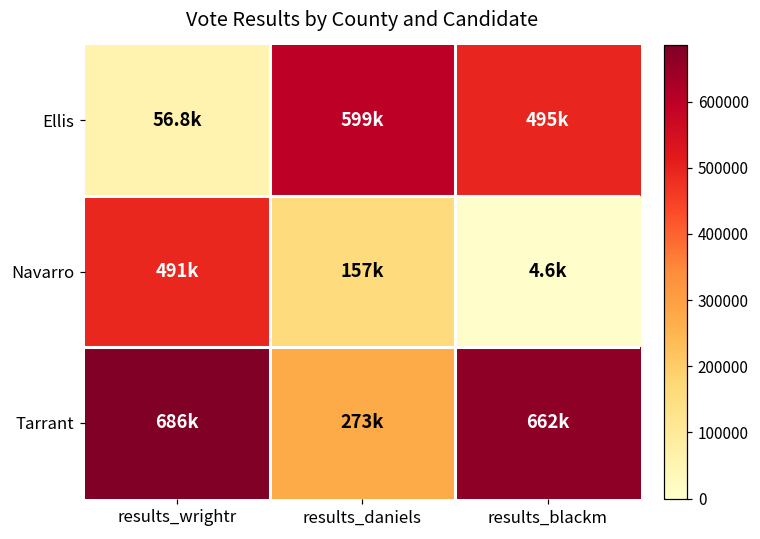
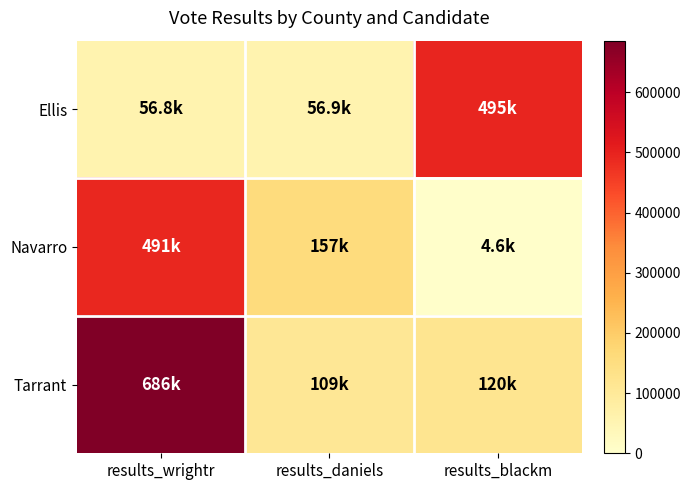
  {
    "Ellis": {
      "results_wrightr": "56.8k",
-     "results_daniels": "599k",
+     "results_daniels": "56.9k",
      "results_blackm": "495k"
    },
    "Navarro": {
      "results_wrightr": "491k",
      "results_daniels": "157k",
      "results_blackm": "4.6k"
    },
    "Tarrant": {
      "results_wrightr": "686k",
-     "results_daniels": "273k",
-     "results_blackm": "662k"
+     "results_daniels": "109k",
+     "results_blackm": "120k"
    }
  }
